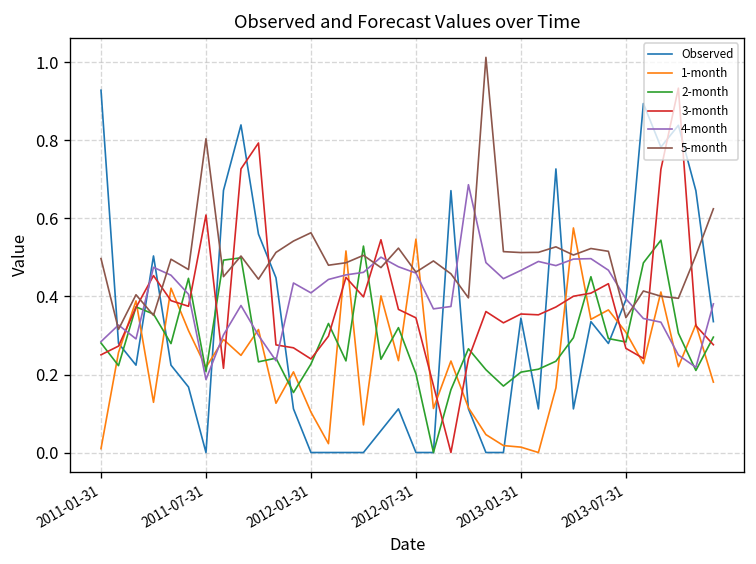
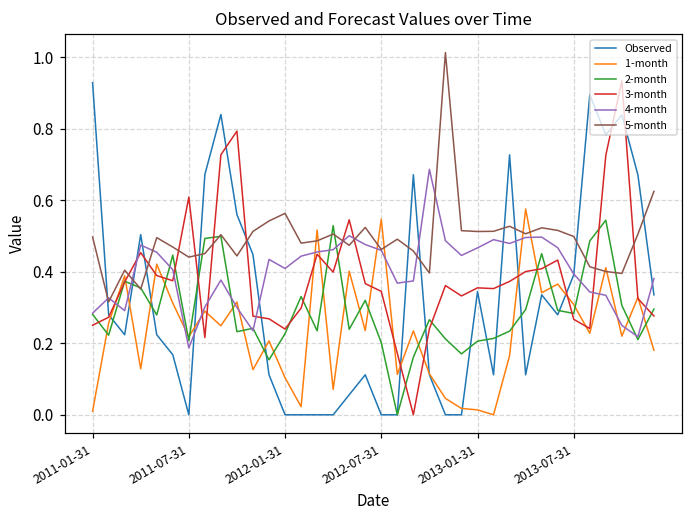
  {
    "Observed": {
      "2011-01-31": 0.93,
      "2011-07-31": 0.00,
      "2012-01-31": 0.00,
      "2012-07-31": 0.00,
      "2013-01-31": 0.34
    },
    "1-month": {
      "2011-01-31": 0.01,
      "2011-07-31": 0.22,
      "2012-01-31": 0.10,
      "2012-07-31": 0.55,
      "2013-01-31": 0.01,
      "2013-07-31": 0.31
    },
    "2-month": {
      "2011-07-31": 0.21,
      "2012-01-31": 0.23,
      "2012-07-31": 0.20,
      "2013-01-31": 0.21,
      "2013-07-31": 0.28
    },
    "3-month": {
      "2011-01-31": 0.25,
      "2011-07-31": 0.61,
      "2012-01-31": 0.24,
      "2012-07-31": 0.35,
      "2013-01-31": 0.36,
      "2013-07-31": 0.27
    },
    "4-month": {
      "2011-07-31": 0.19,
      "2012-01-31": 0.41,
      "2013-01-31": 0.47
    },
    "5-month": {
      "2011-01-31": 0.50,
-     "2011-07-31": 0.80,
+     "2011-07-31": 0.44,
      "2012-01-31": 0.56,
      "2013-01-31": 0.51,
-     "2013-07-31": 0.35
+     "2013-07-31": 0.50
    }
  }
